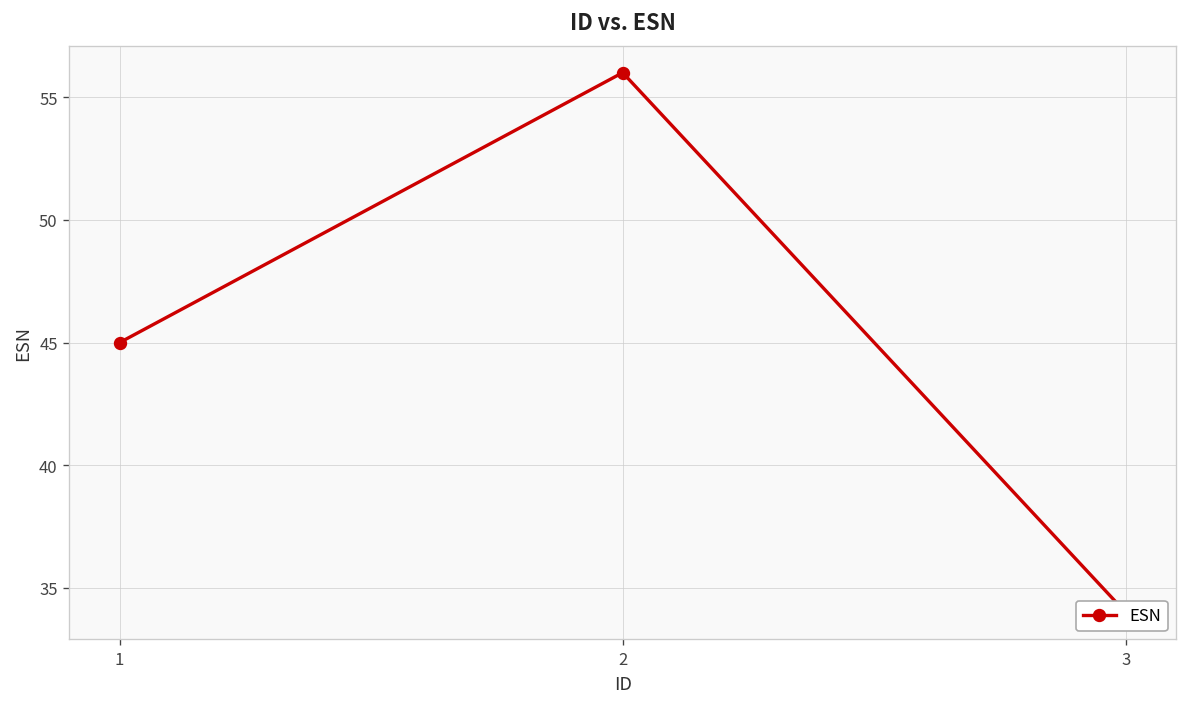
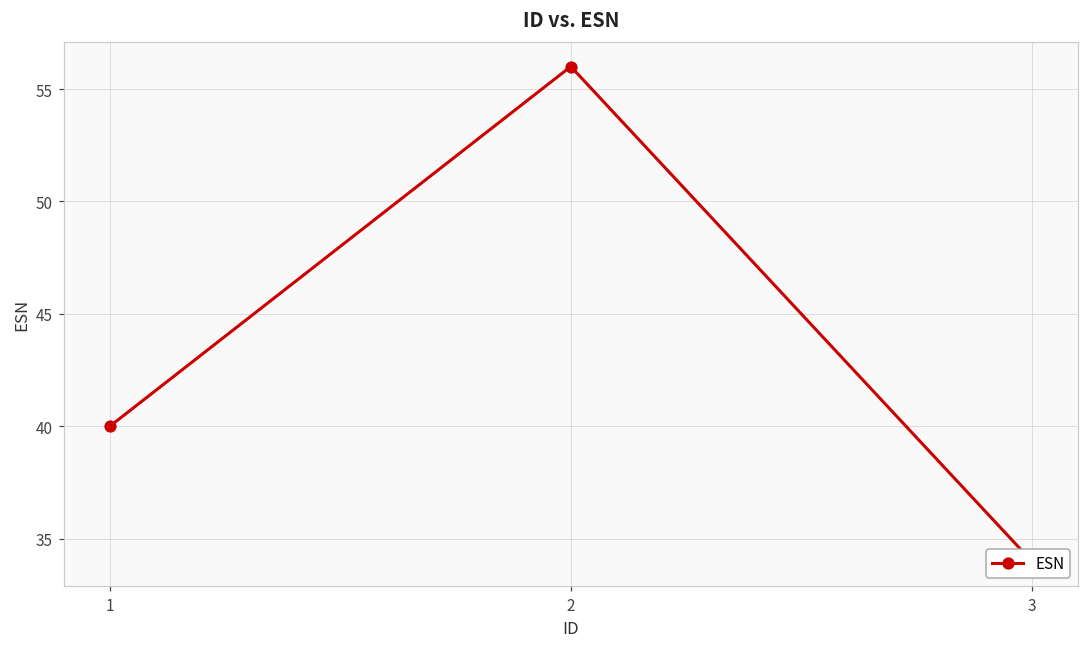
  {
-   "1": 45,
+   "1": 40,
    "2": 56
  }
